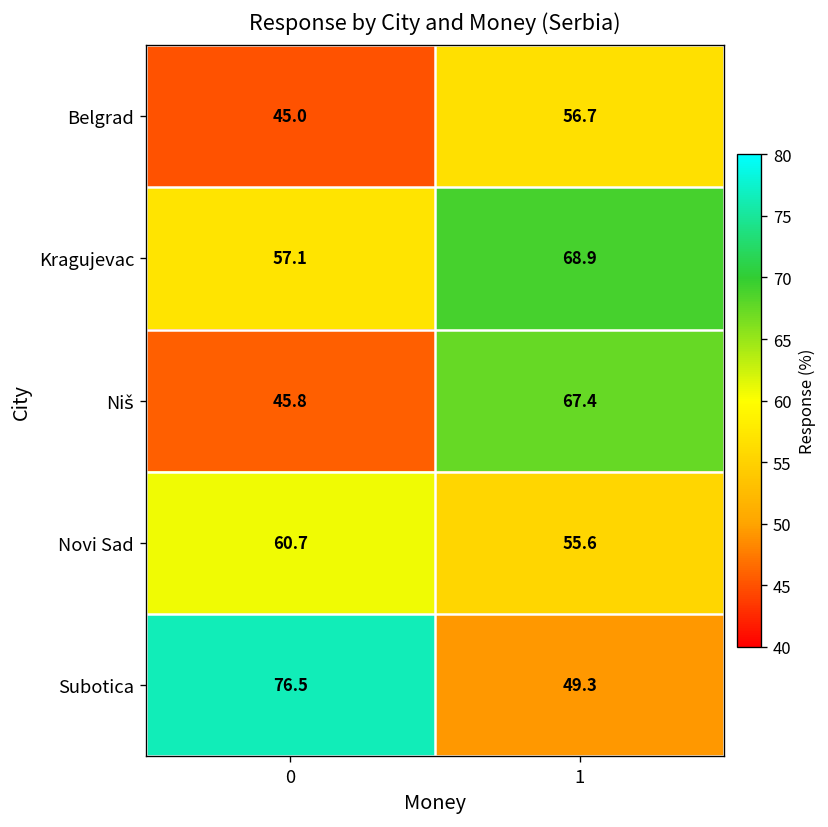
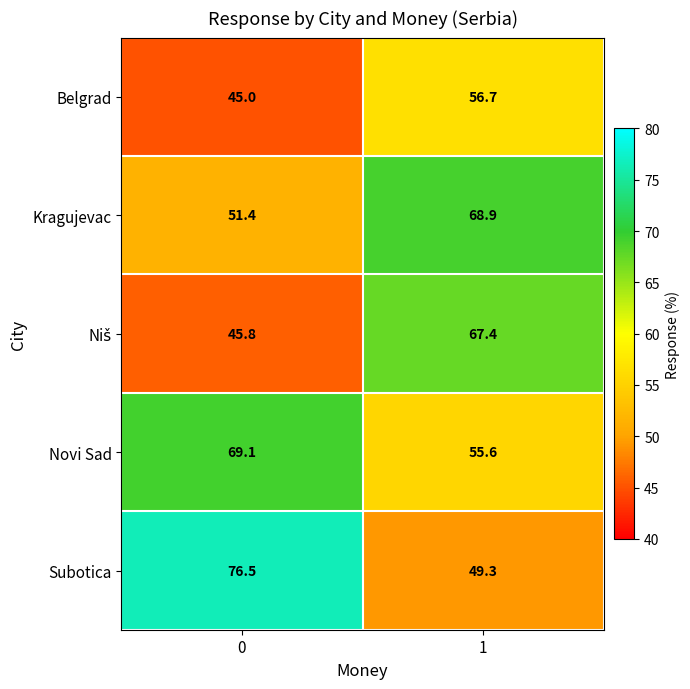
  {
    "Belgrad": {
      "0": 45.0,
      "1": 56.7
    },
    "Kragujevac": {
-     "0": 57.1,
+     "0": 51.4,
      "1": 68.9
    },
    "Niš": {
      "0": 45.8,
      "1": 67.4
    },
    "Novi Sad": {
-     "0": 60.7,
+     "0": 69.1,
      "1": 55.6
    },
    "Subotica": {
      "0": 76.5,
      "1": 49.3
    }
  }
